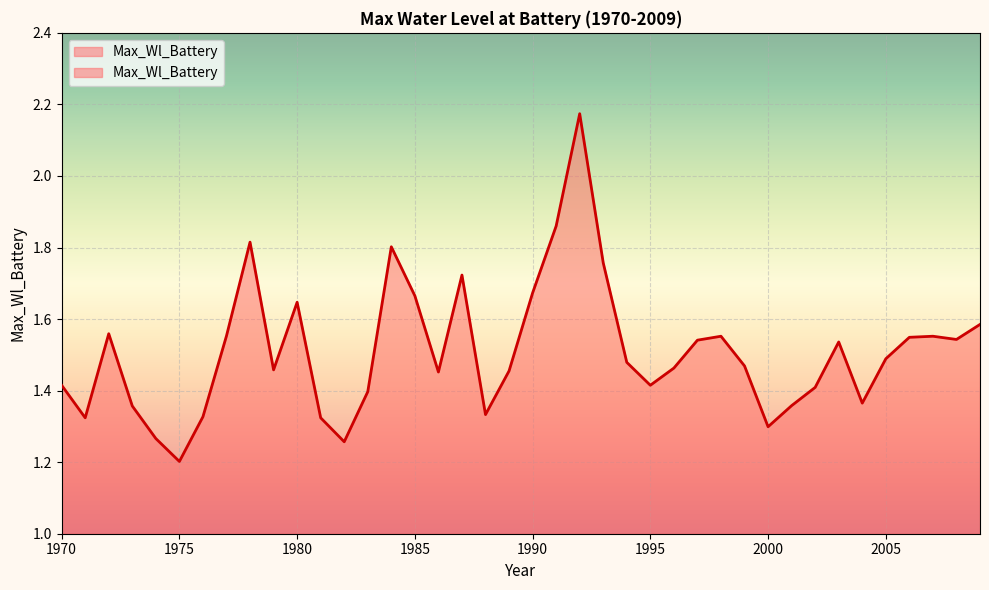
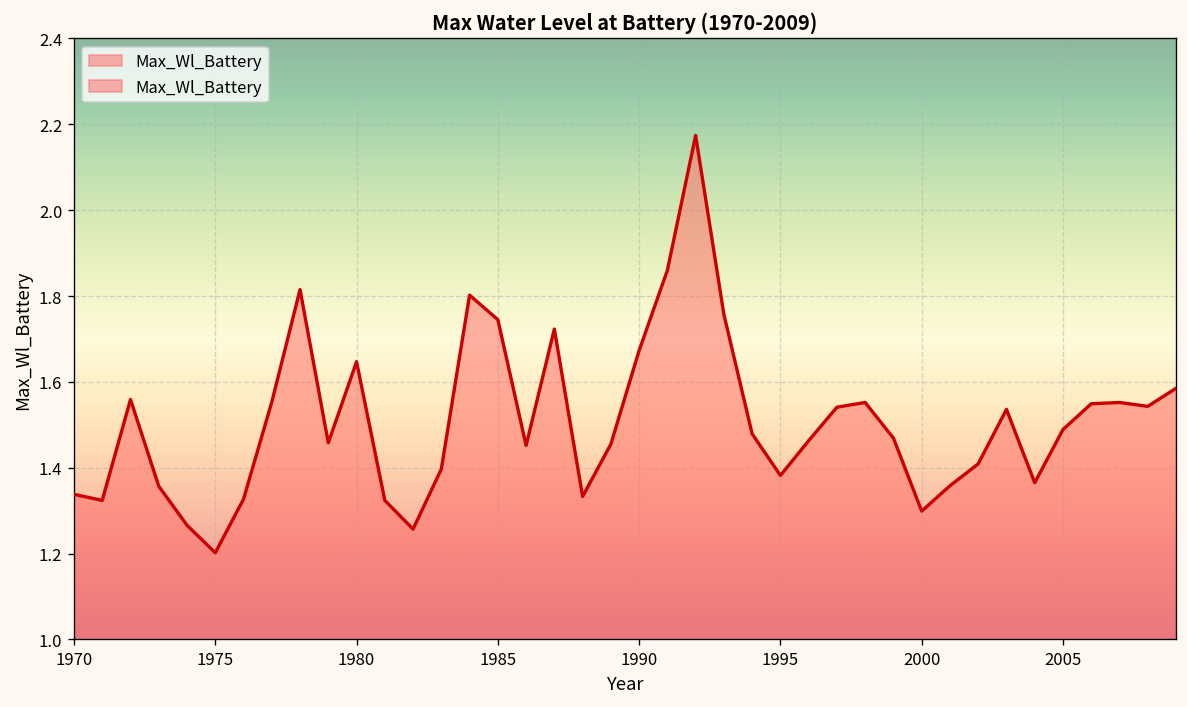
  {
-   "1970": 1.42,
+   "1970": 1.34,
    "1975": 1.20,
    "1980": 1.65,
-   "1985": 1.67,
+   "1985": 1.75,
    "1990": 1.67,
-   "1995": 1.42,
+   "1995": 1.38,
    "2000": 1.30,
    "2005": 1.49
  }
